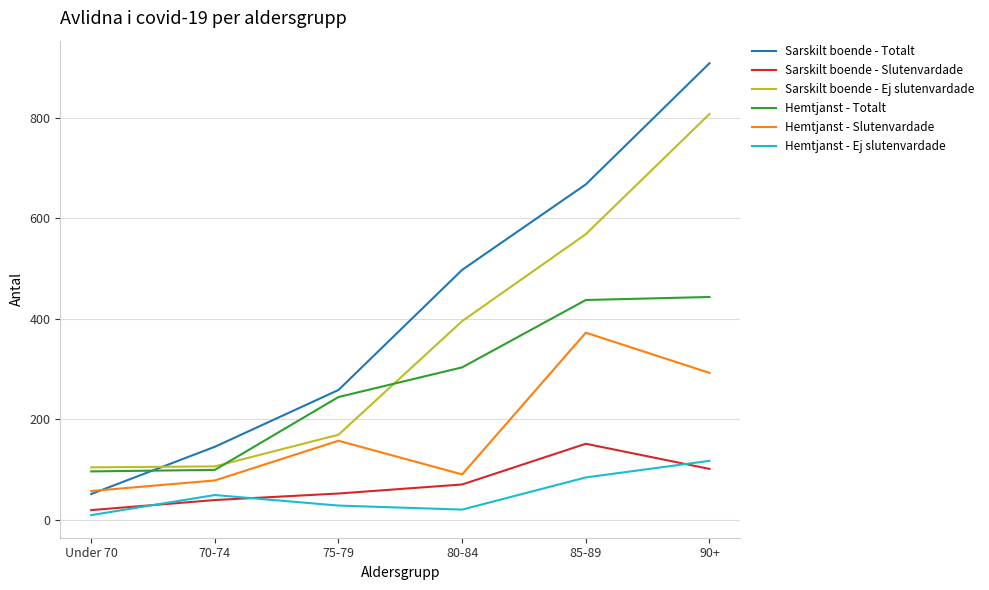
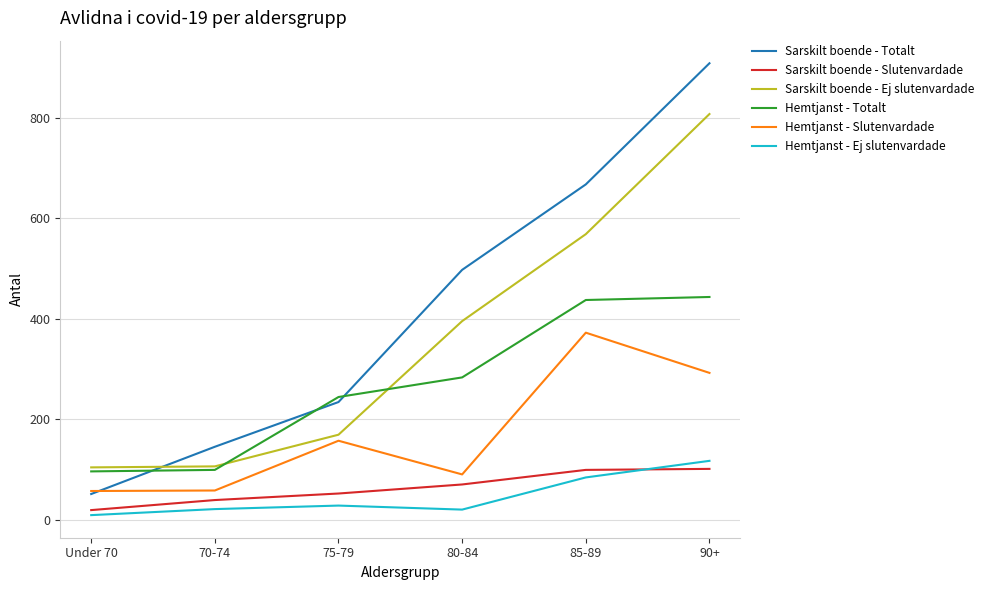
  {
    "Sarskilt boende - Totalt": {
      "Under 70": 50,
      "70-74": 150,
-     "75-79": 260,
+     "75-79": 230,
      "80-84": 500,
      "85-89": 670,
      "90+": 910
    },
    "Sarskilt boende - Slutenvardade": {
      "Under 70": 20,
      "70-74": 40,
      "75-79": 50,
      "80-84": 70,
-     "85-89": 150,
+     "85-89": 100,
      "90+": 100
    },
    "Sarskilt boende - Ej slutenvardade": {
      "Under 70": 100,
      "70-74": 110,
      "75-79": 170,
      "80-84": 400,
      "85-89": 570,
      "90+": 810
    },
    "Hemtjanst - Totalt": {
      "Under 70": 100,
      "70-74": 100,
      "75-79": 240,
-     "80-84": 300,
+     "80-84": 280,
      "85-89": 440,
      "90+": 440
    },
    "Hemtjanst - Slutenvardade": {
      "Under 70": 60,
-     "70-74": 80,
+     "70-74": 60,
      "75-79": 160,
      "80-84": 90,
      "85-89": 370,
      "90+": 290
    },
    "Hemtjanst - Ej slutenvardade": {
      "Under 70": 10,
-     "70-74": 50,
+     "70-74": 20,
      "75-79": 30,
      "80-84": 20,
      "85-89": 80,
      "90+": 120
    }
  }
